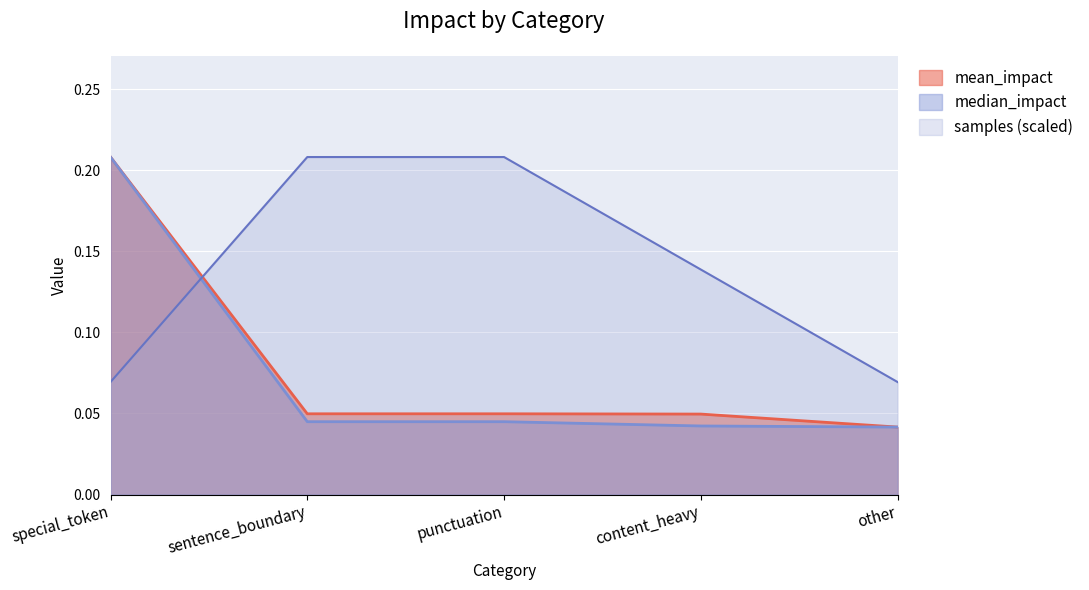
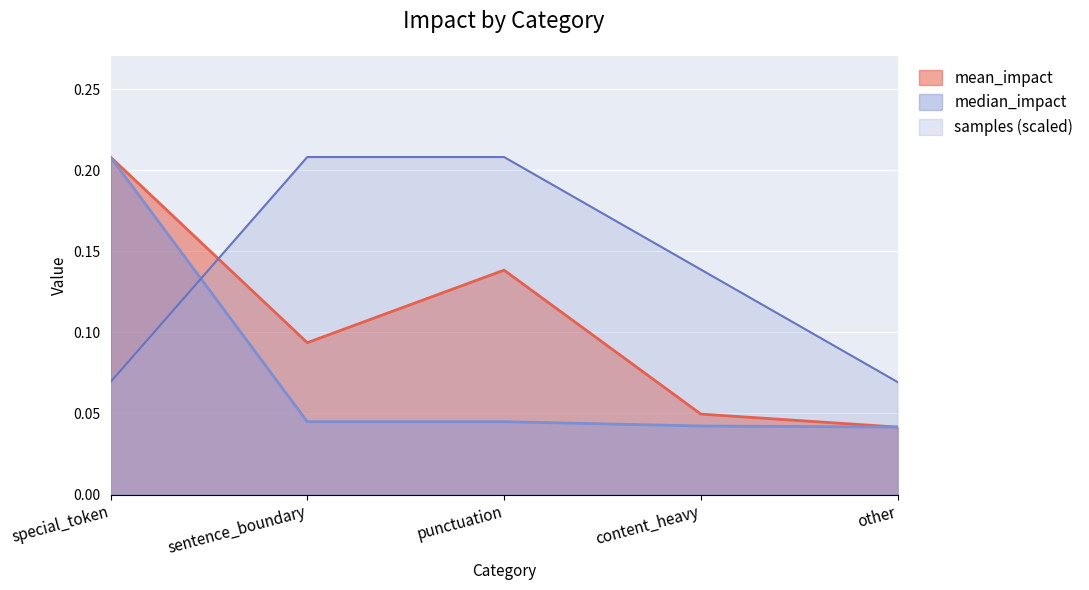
  {
    "mean_impact": {
-     "sentence_boundary": 0.050,
-     "punctuation": 0.050,
+     "sentence_boundary": 0.094,
+     "punctuation": 0.138,
      "content_heavy": 0.050
    }
  }
